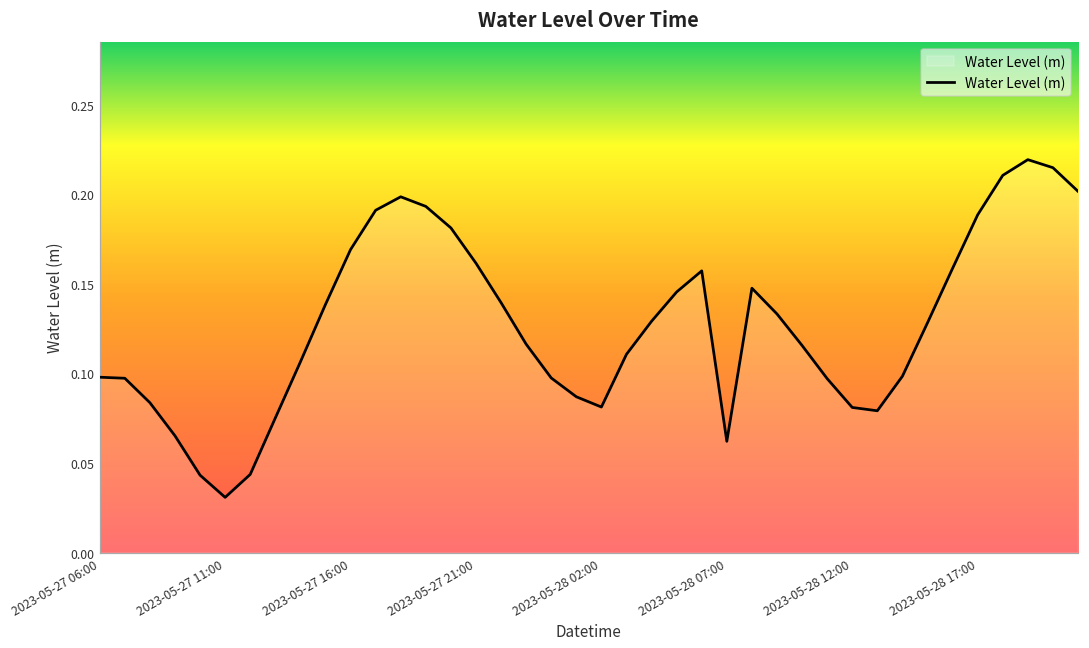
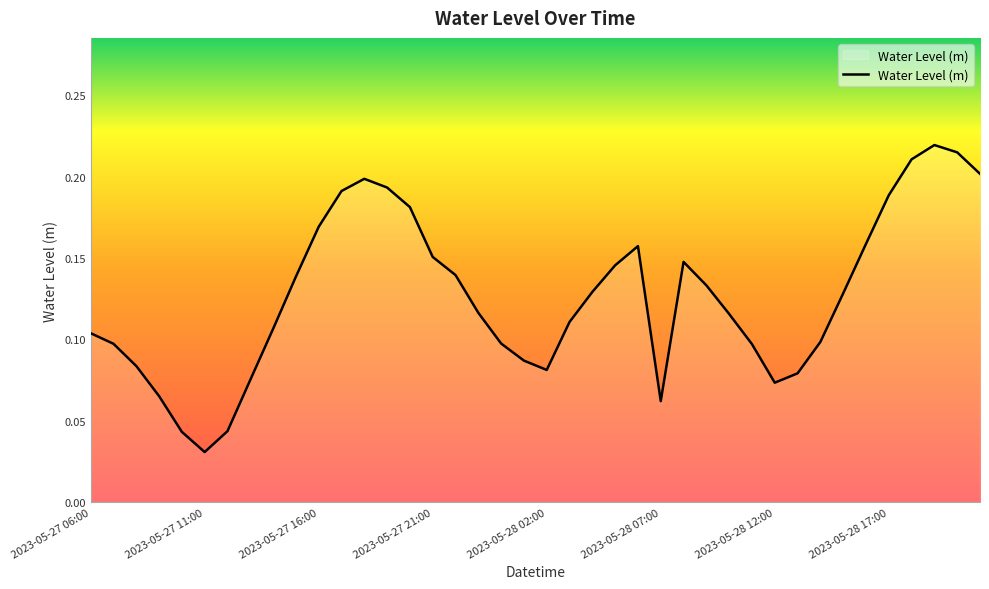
  {
-   "2023-05-27 06:00": 0.098,
+   "2023-05-27 06:00": 0.104,
    "2023-05-27 11:00": 0.031,
    "2023-05-27 16:00": 0.169,
-   "2023-05-27 21:00": 0.162,
+   "2023-05-27 21:00": 0.151,
    "2023-05-28 02:00": 0.081,
    "2023-05-28 07:00": 0.062,
-   "2023-05-28 12:00": 0.081,
+   "2023-05-28 12:00": 0.073,
    "2023-05-28 17:00": 0.189
  }
